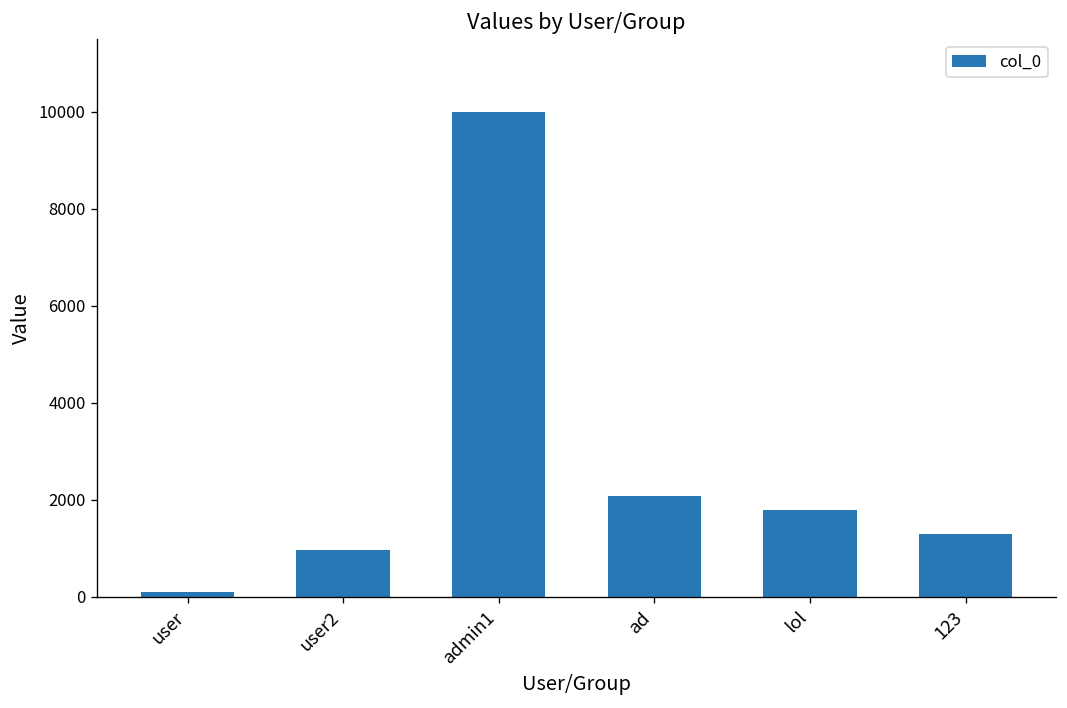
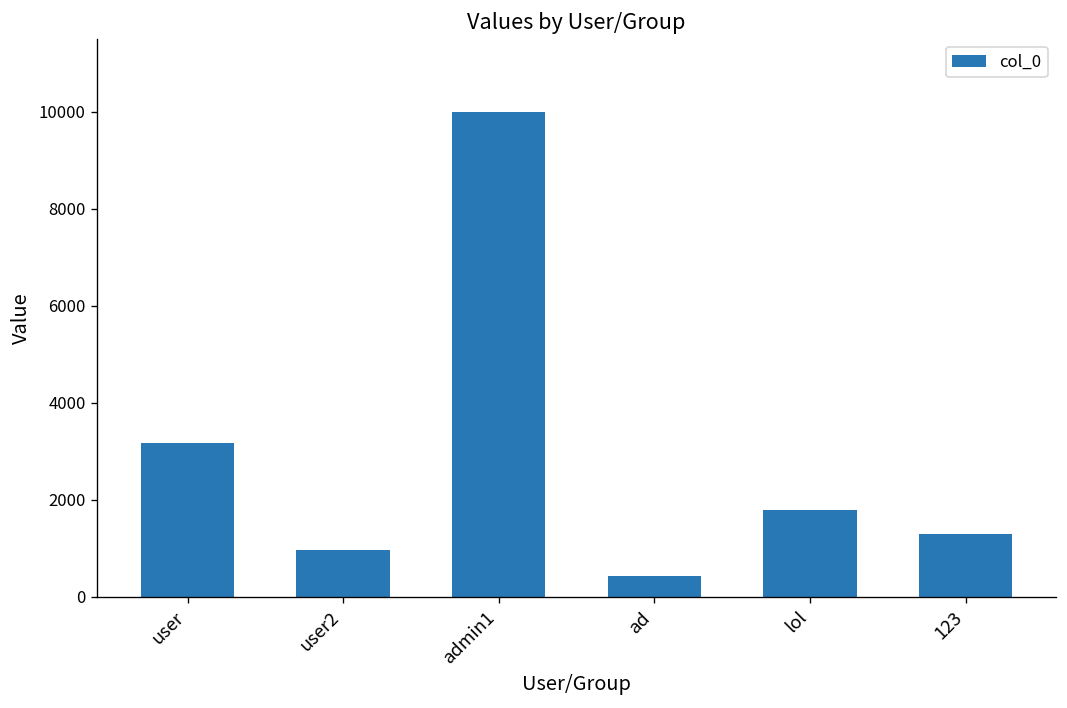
  {
-   "user": 100,
+   "user": 3200,
    "user2": 1000,
    "admin1": 10000,
-   "ad": 2100,
+   "ad": 400,
    "lol": 1800,
    "123": 1300
  }
